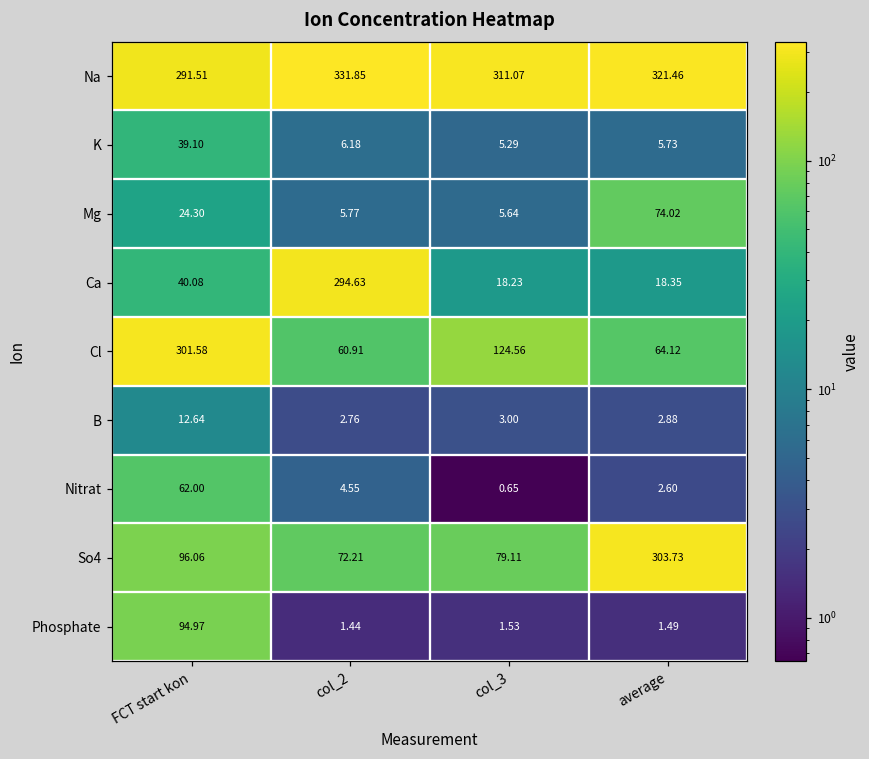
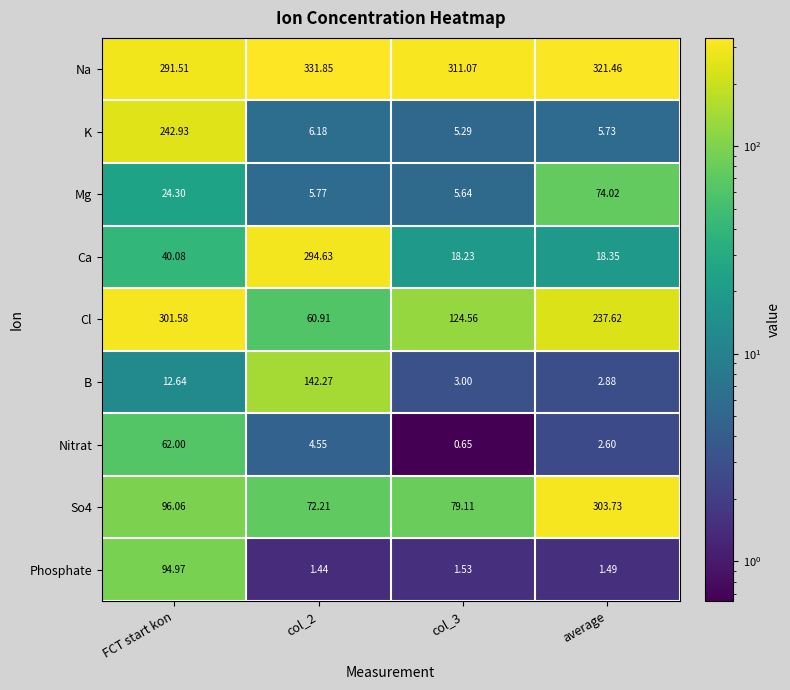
  {
    "Na": {
      "FCT start kon": 291.51,
      "col_2": 331.85,
      "col_3": 311.07,
      "average": 321.46
    },
    "K": {
-     "FCT start kon": 39.10,
+     "FCT start kon": 242.93,
      "col_2": 6.18,
      "col_3": 5.29,
      "average": 5.73
    },
    "Mg": {
      "FCT start kon": 24.30,
      "col_2": 5.77,
      "col_3": 5.64,
      "average": 74.02
    },
    "Ca": {
      "FCT start kon": 40.08,
      "col_2": 294.63,
      "col_3": 18.23,
      "average": 18.35
    },
    "Cl": {
      "FCT start kon": 301.58,
      "col_2": 60.91,
      "col_3": 124.56,
-     "average": 64.12
+     "average": 237.62
    },
    "B": {
      "FCT start kon": 12.64,
-     "col_2": 2.76,
+     "col_2": 142.27,
      "col_3": 3.00,
      "average": 2.88
    },
    "Nitrat": {
      "FCT start kon": 62.00,
      "col_2": 4.55,
      "col_3": 0.65,
      "average": 2.60
    },
    "So4": {
      "FCT start kon": 96.06,
      "col_2": 72.21,
      "col_3": 79.11,
      "average": 303.73
    },
    "Phosphate": {
      "FCT start kon": 94.97,
      "col_2": 1.44,
      "col_3": 1.53,
      "average": 1.49
    }
  }
